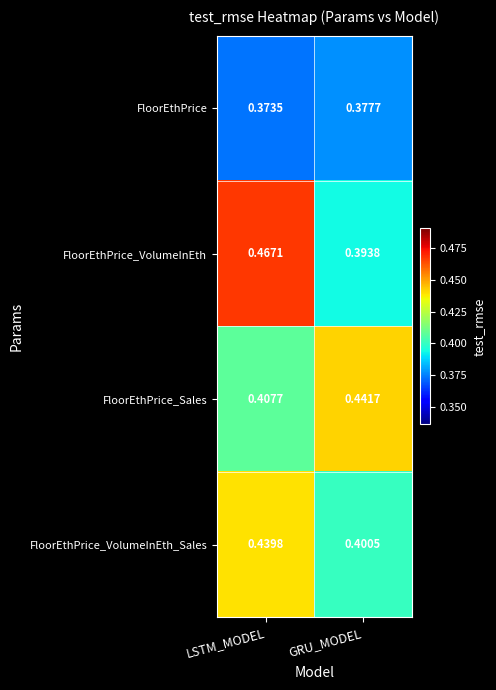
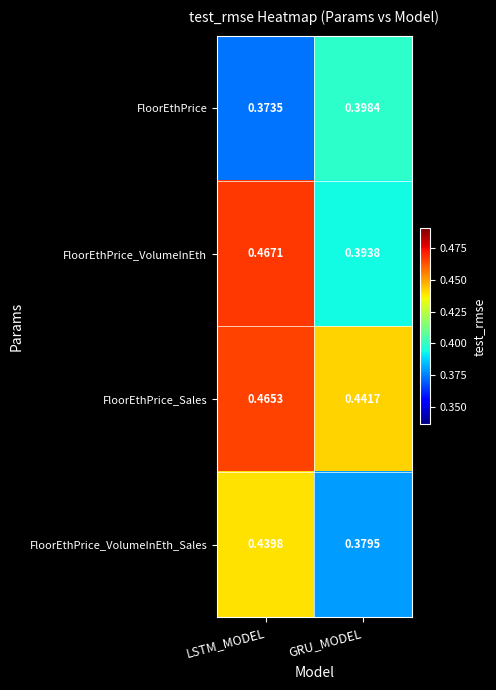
  {
    "FloorEthPrice": {
      "LSTM_MODEL": 0.3735,
-     "GRU_MODEL": 0.3777
+     "GRU_MODEL": 0.3984
    },
    "FloorEthPrice_VolumeInEth": {
      "LSTM_MODEL": 0.4671,
      "GRU_MODEL": 0.3938
    },
    "FloorEthPrice_Sales": {
-     "LSTM_MODEL": 0.4077,
+     "LSTM_MODEL": 0.4653,
      "GRU_MODEL": 0.4417
    },
    "FloorEthPrice_VolumeInEth_Sales": {
      "LSTM_MODEL": 0.4398,
-     "GRU_MODEL": 0.4005
+     "GRU_MODEL": 0.3795
    }
  }
